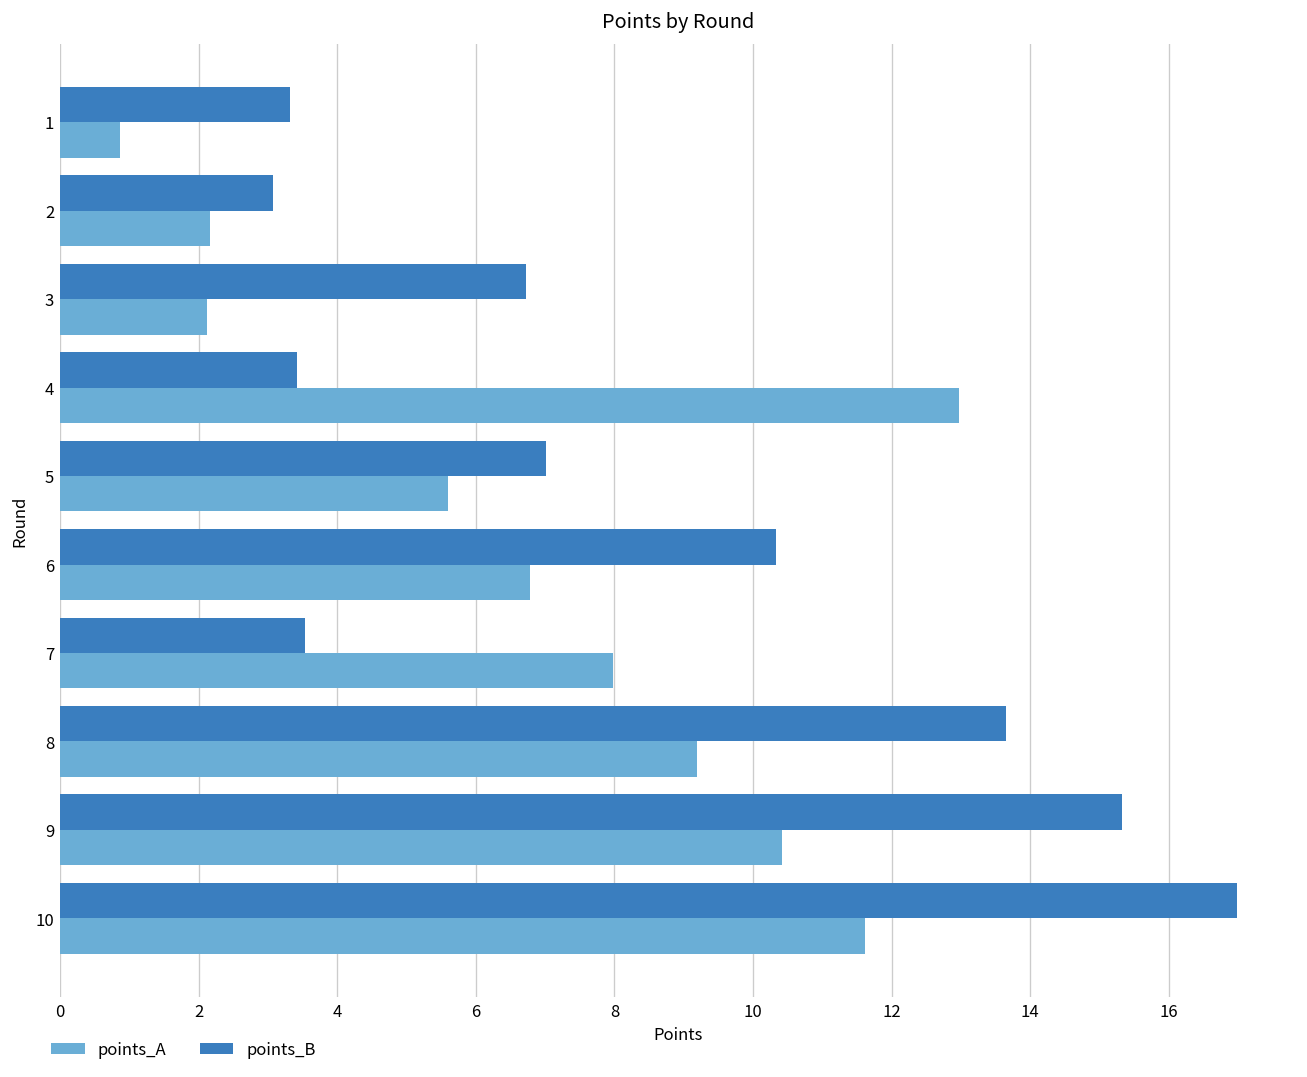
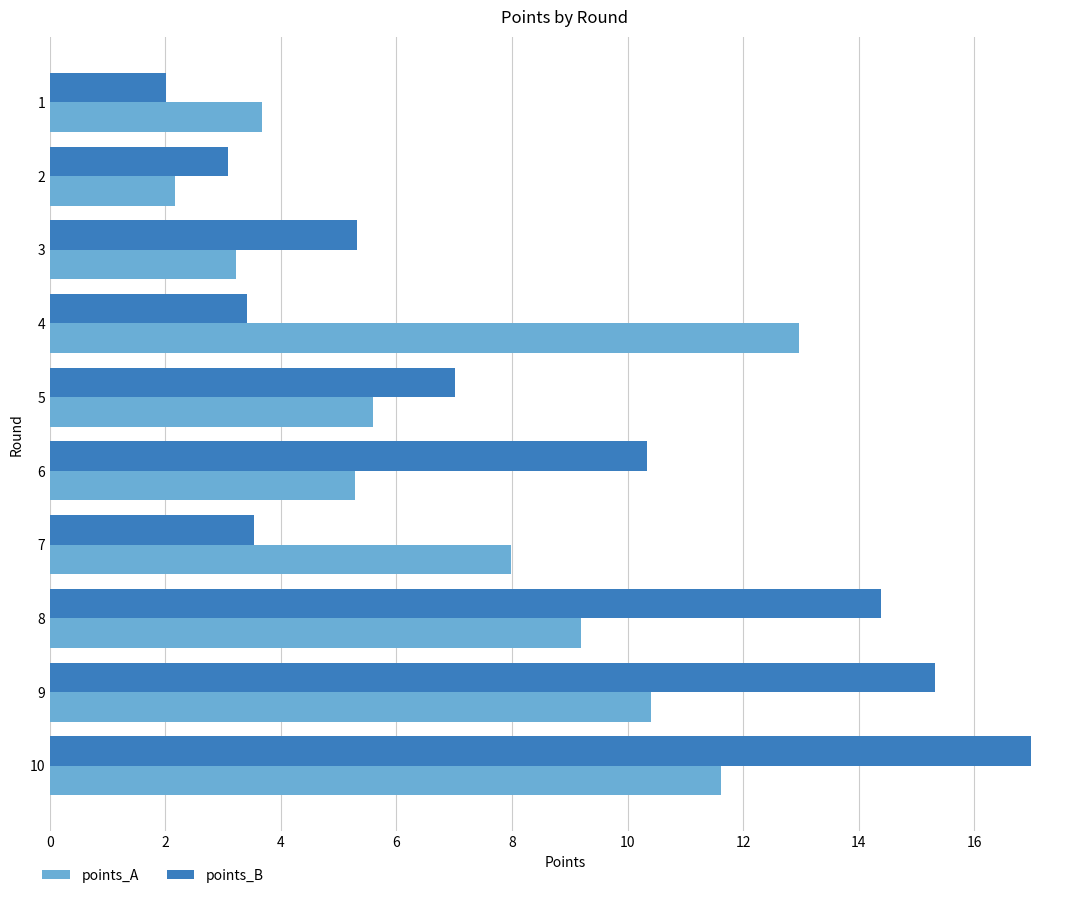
  {
    "points_A": {
-     "1": 0.9,
+     "1": 3.7,
      "2": 2.2,
-     "3": 2.1,
+     "3": 3.2,
      "4": 13.0,
      "5": 5.6,
-     "6": 6.8,
+     "6": 5.3,
      "7": 8.0,
      "8": 9.2,
      "9": 10.4,
      "10": 11.6
    },
    "points_B": {
-     "1": 3.3,
+     "1": 2.0,
      "2": 3.1,
-     "3": 6.7,
+     "3": 5.3,
      "4": 3.4,
      "5": 7.0,
      "6": 10.3,
      "7": 3.5,
-     "8": 13.7,
+     "8": 14.4,
      "9": 15.3,
      "10": 17.0
    }
  }
